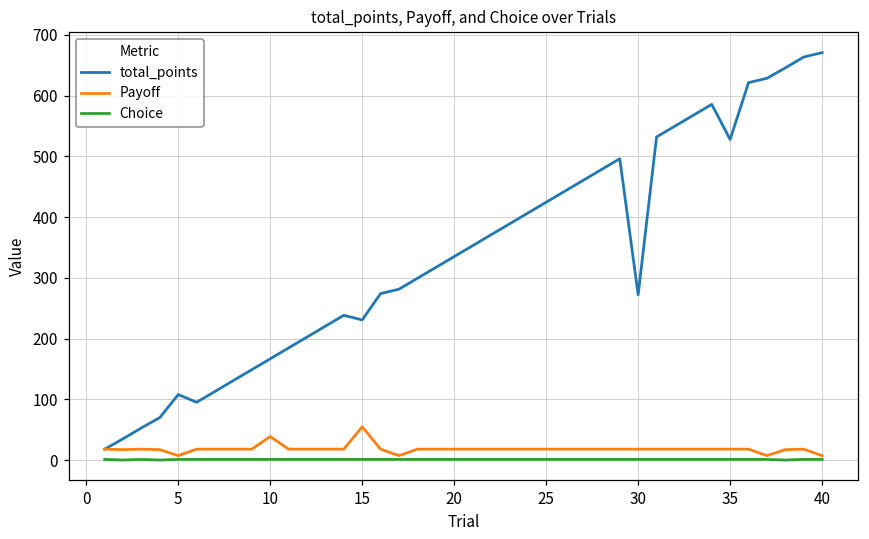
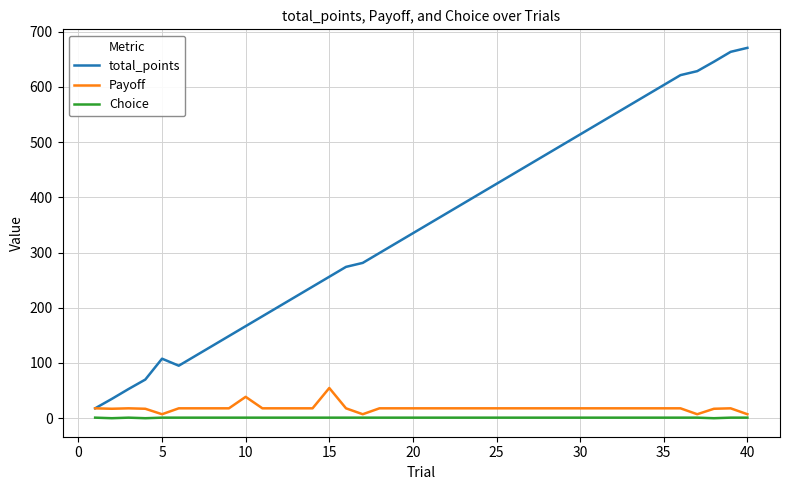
  {
    "total_points": {
      "5": 110,
      "10": 170,
-     "15": 230,
+     "15": 260,
      "20": 340,
      "25": 420,
-     "30": 270,
-     "35": 530,
+     "30": 510,
+     "35": 600,
      "40": 670
    },
    "Payoff": {
      "5": 10,
      "10": 40,
      "15": 50,
      "20": 20,
      "25": 20,
      "30": 20,
      "35": 20,
      "40": 10
    },
    "Choice": {
      "5": 0,
      "10": 0,
      "15": 0,
      "20": 0,
      "25": 0,
      "30": 0,
      "35": 0,
      "40": 0
    }
  }
